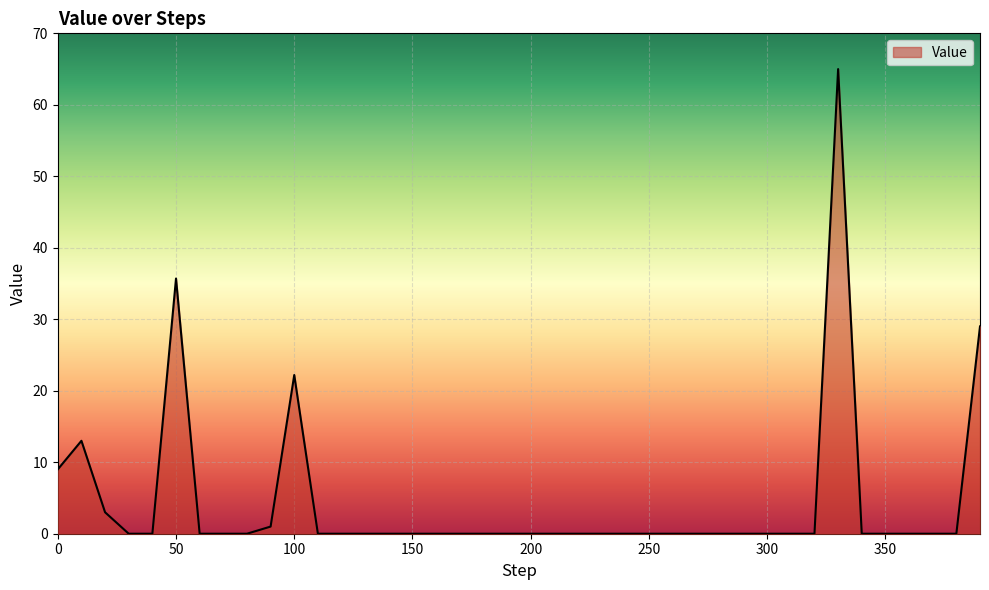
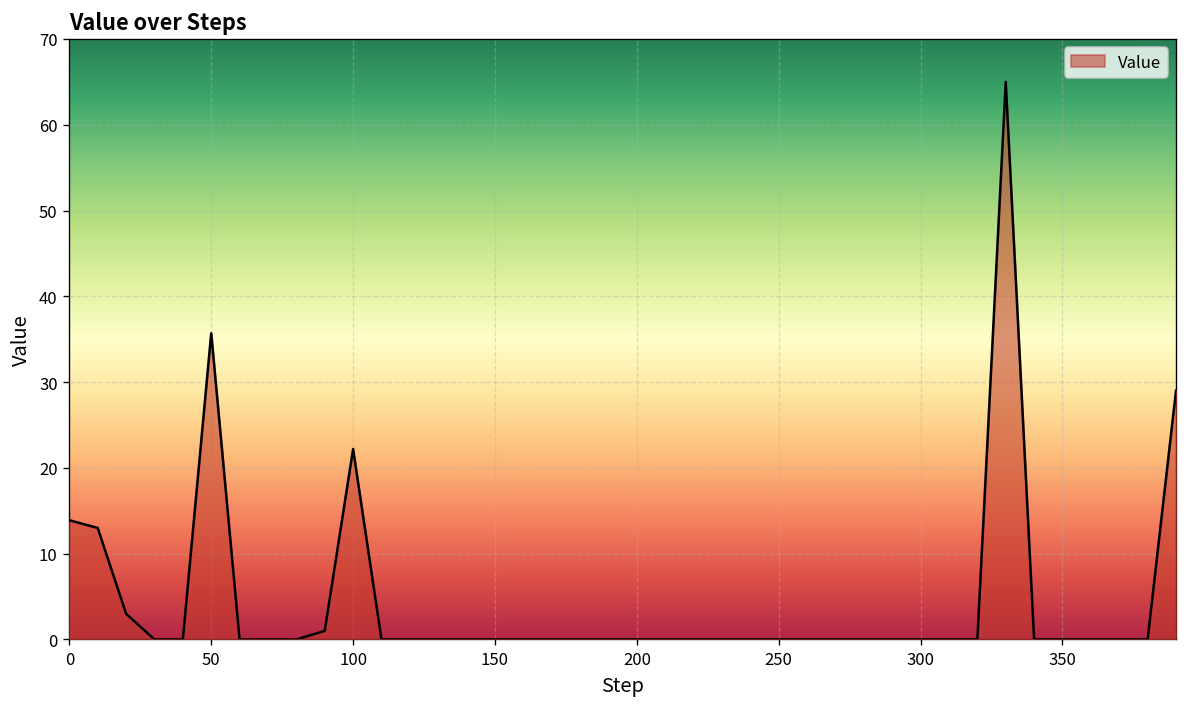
  {
-   "0": 9,
+   "0": 14,
    "50": 36,
    "100": 22,
    "150": 0,
    "200": 0,
    "250": 0,
    "300": 0,
    "350": 0
  }
